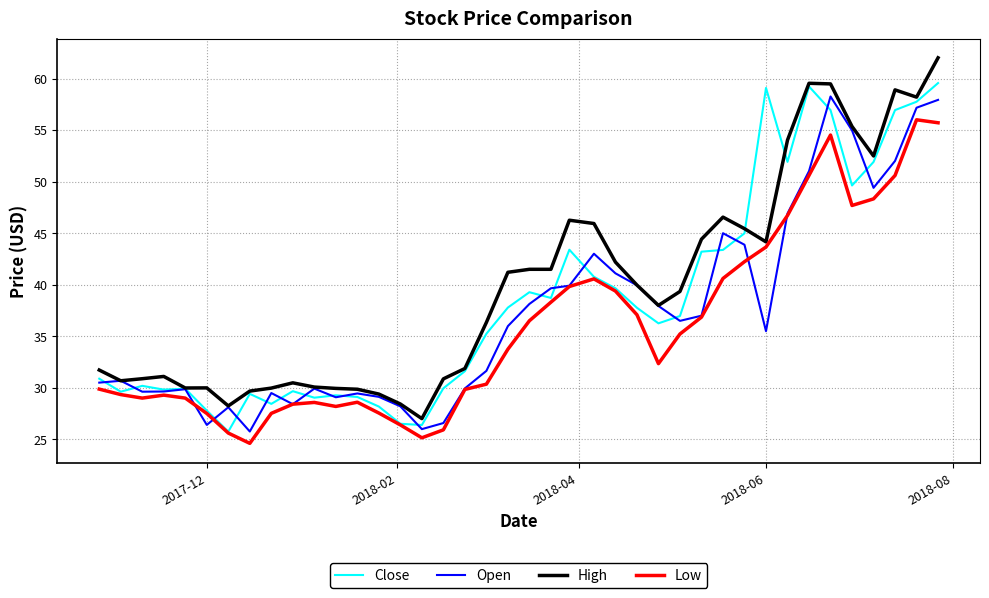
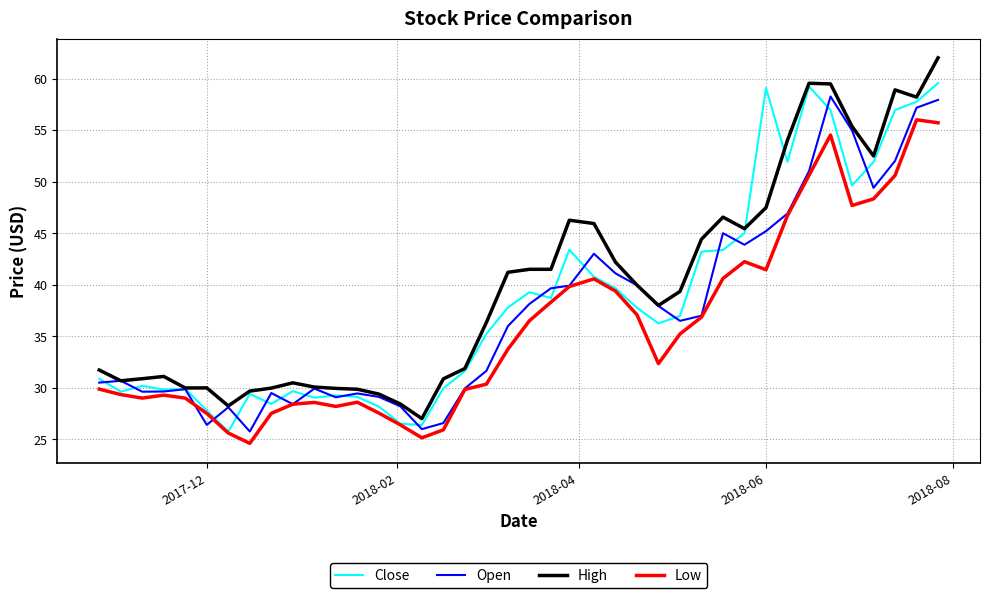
  {
    "Close": {
      "2017-12": 27.8,
      "2018-06": 59.1
    },
    "Open": {
      "2017-12": 26.4,
-     "2018-06": 35.5
+     "2018-06": 45.2
    },
    "High": {
      "2017-12": 30.0,
-     "2018-06": 44.2
+     "2018-06": 47.5
    },
    "Low": {
      "2017-12": 27.5,
-     "2018-06": 43.7
+     "2018-06": 41.5
    }
  }
